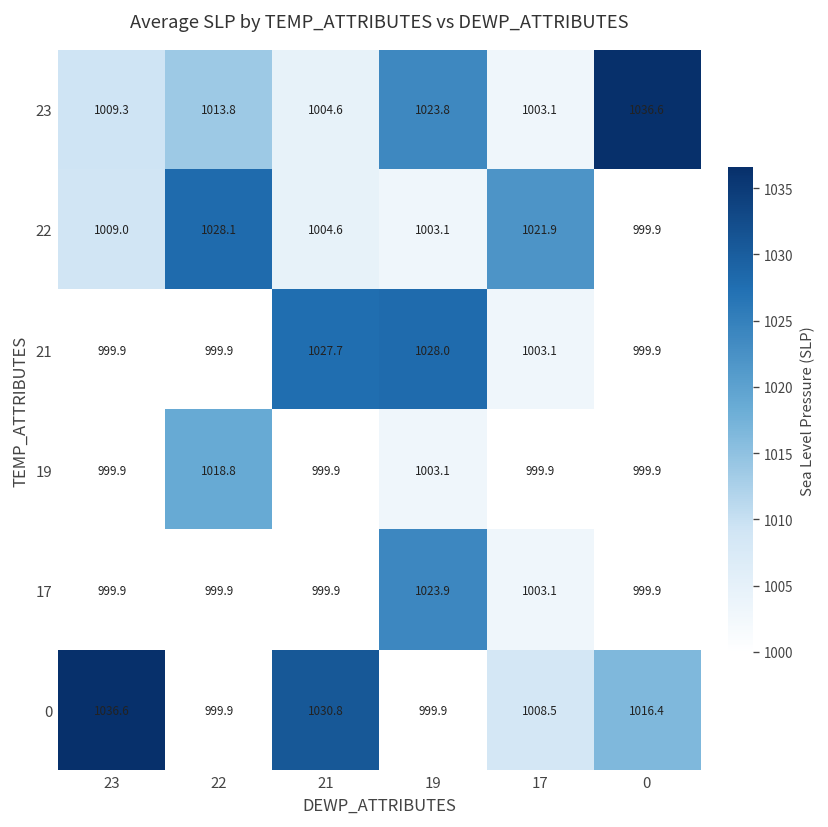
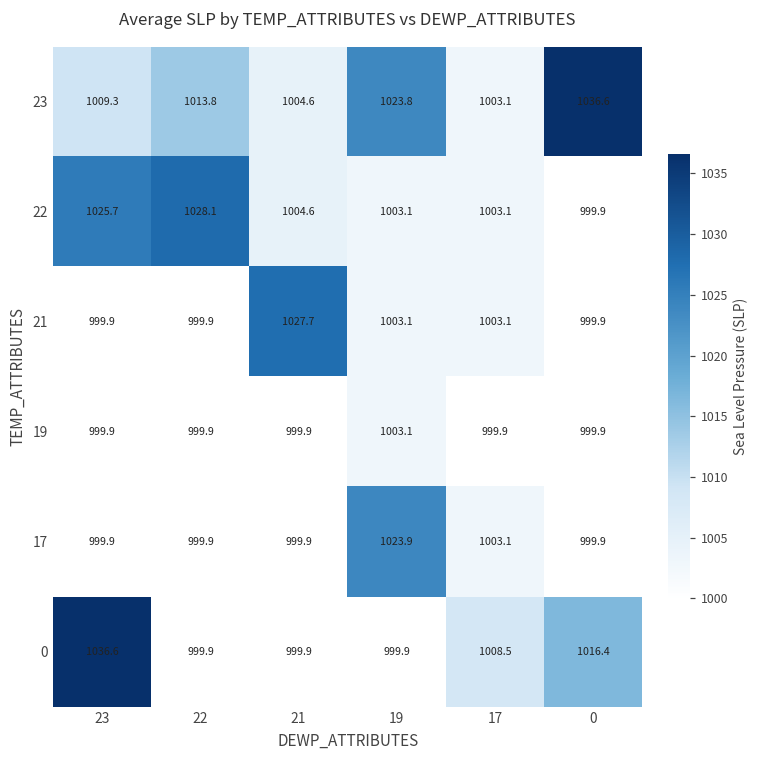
  {
    "23": {
      "23": 1009.3,
      "22": 1013.8,
      "21": 1004.6,
      "19": 1023.8,
      "17": 1003.1,
      "0": 1036.6
    },
    "22": {
-     "23": 1009.0,
+     "23": 1025.7,
      "22": 1028.1,
      "21": 1004.6,
      "19": 1003.1,
-     "17": 1021.9,
+     "17": 1003.1,
      "0": 999.9
    },
    "21": {
      "23": 999.9,
      "22": 999.9,
      "21": 1027.7,
-     "19": 1028.0,
+     "19": 1003.1,
      "17": 1003.1,
      "0": 999.9
    },
    "19": {
      "23": 999.9,
-     "22": 1018.8,
+     "22": 999.9,
      "21": 999.9,
      "19": 1003.1,
      "17": 999.9,
      "0": 999.9
    },
    "17": {
      "23": 999.9,
      "22": 999.9,
      "21": 999.9,
      "19": 1023.9,
      "17": 1003.1,
      "0": 999.9
    },
    "0": {
      "23": 1036.6,
      "22": 999.9,
-     "21": 1030.8,
+     "21": 999.9,
      "19": 999.9,
      "17": 1008.5,
      "0": 1016.4
    }
  }
